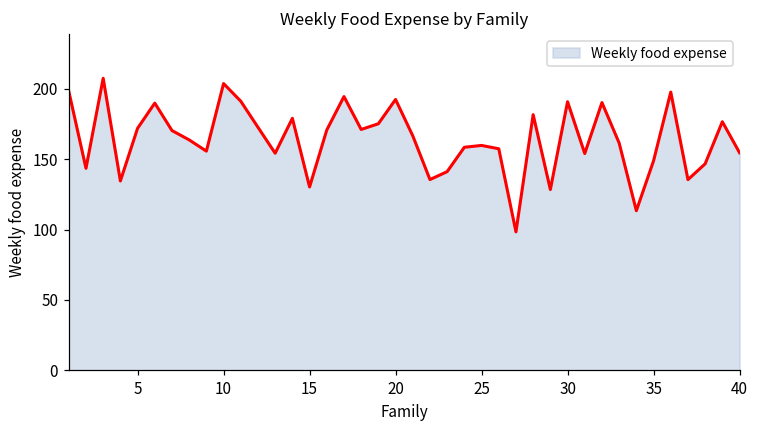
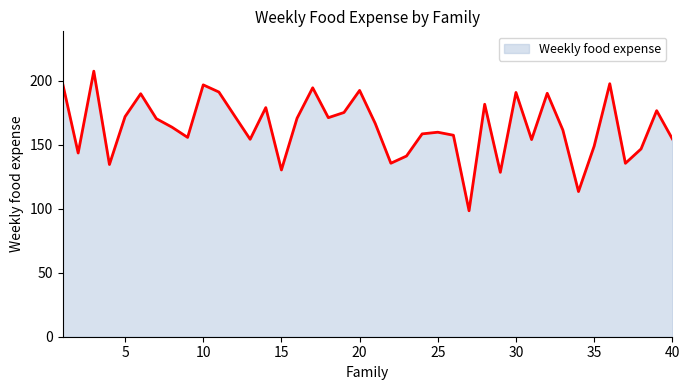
  {
    "5": 172,
-   "10": 204,
+   "10": 197,
    "15": 130,
    "20": 192,
    "25": 160,
    "30": 191,
    "35": 149,
    "40": 155
  }
